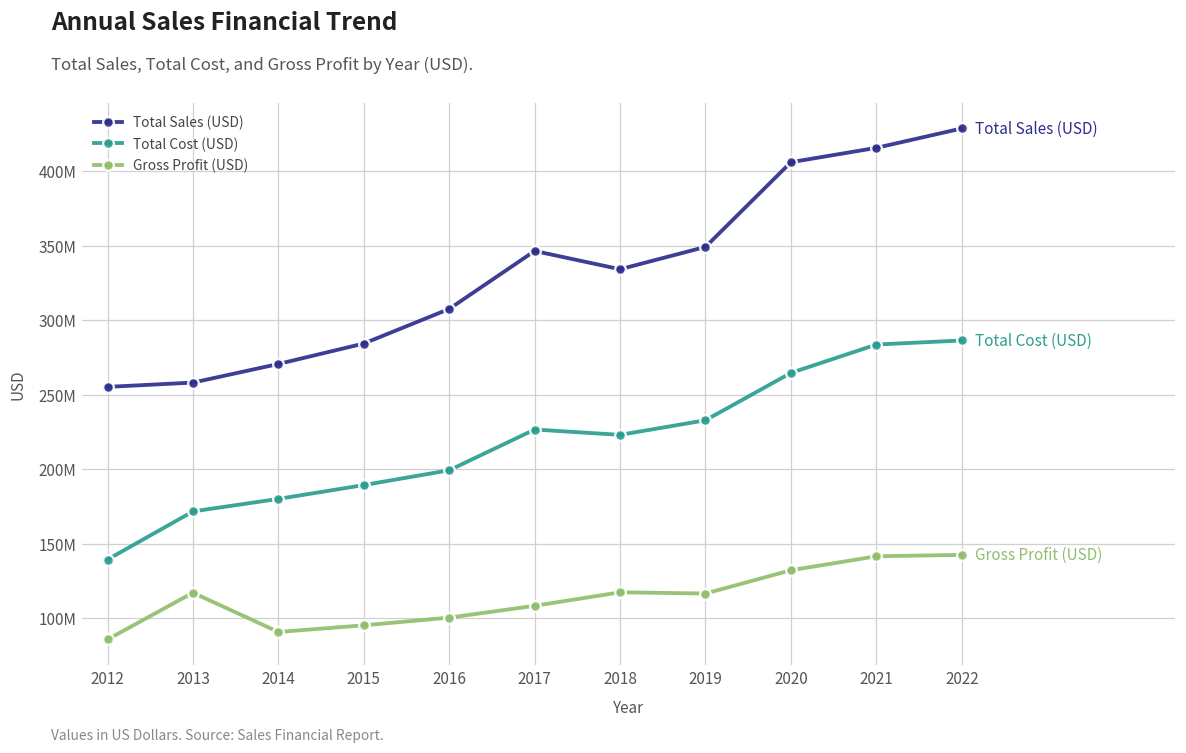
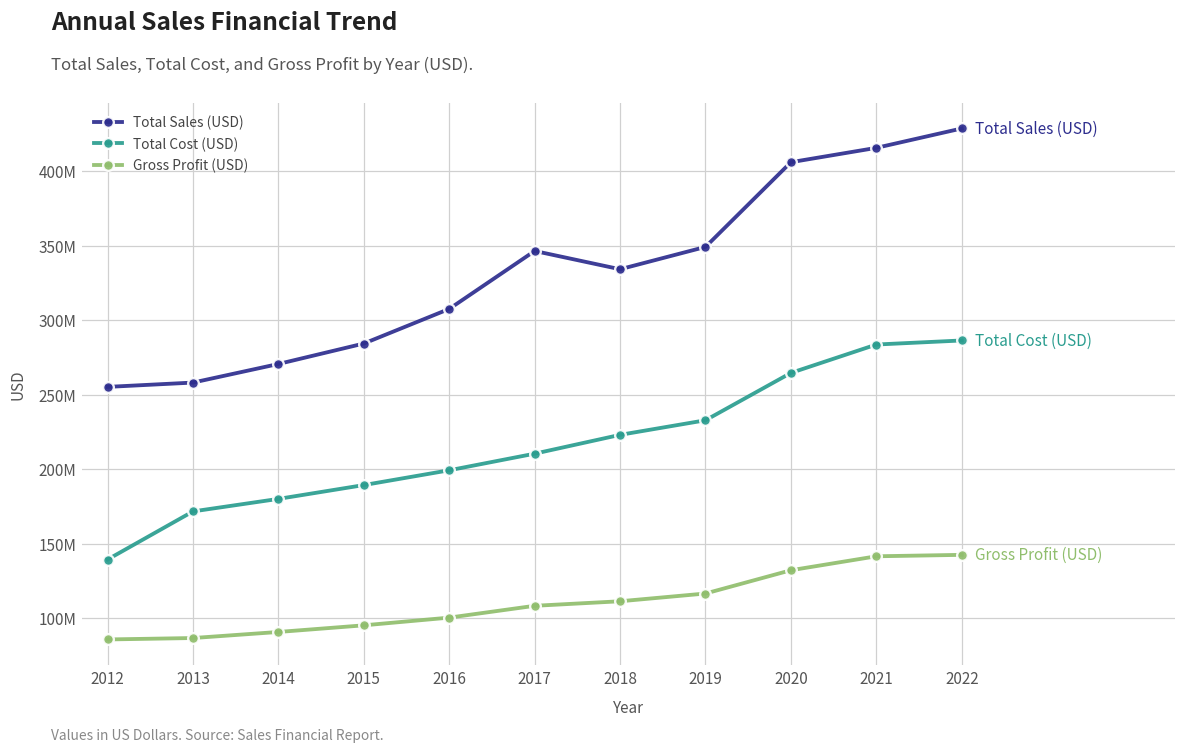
  {
    "Total Sales (USD)": {
      "2012": 255000000,
      "2013": 258000000,
      "2014": 271000000,
      "2015": 284000000,
      "2016": 308000000,
      "2017": 346000000,
      "2018": 334000000,
      "2019": 349000000,
      "2020": 406000000,
      "2021": 416000000,
      "2022": 429000000
    },
    "Total Cost (USD)": {
      "2012": 139000000,
      "2013": 172000000,
      "2014": 180000000,
      "2015": 189000000,
      "2016": 199000000,
-     "2017": 227000000,
+     "2017": 210000000,
      "2018": 223000000,
      "2019": 233000000,
      "2020": 265000000,
      "2021": 284000000,
      "2022": 286000000
    },
    "Gross Profit (USD)": {
      "2012": 86000000,
-     "2013": 117000000,
+     "2013": 87000000,
      "2014": 91000000,
      "2015": 95000000,
      "2016": 100000000,
      "2017": 108000000,
-     "2018": 117000000,
+     "2018": 111000000,
      "2019": 116000000,
      "2020": 132000000,
      "2021": 141000000,
      "2022": 142000000
    }
  }
